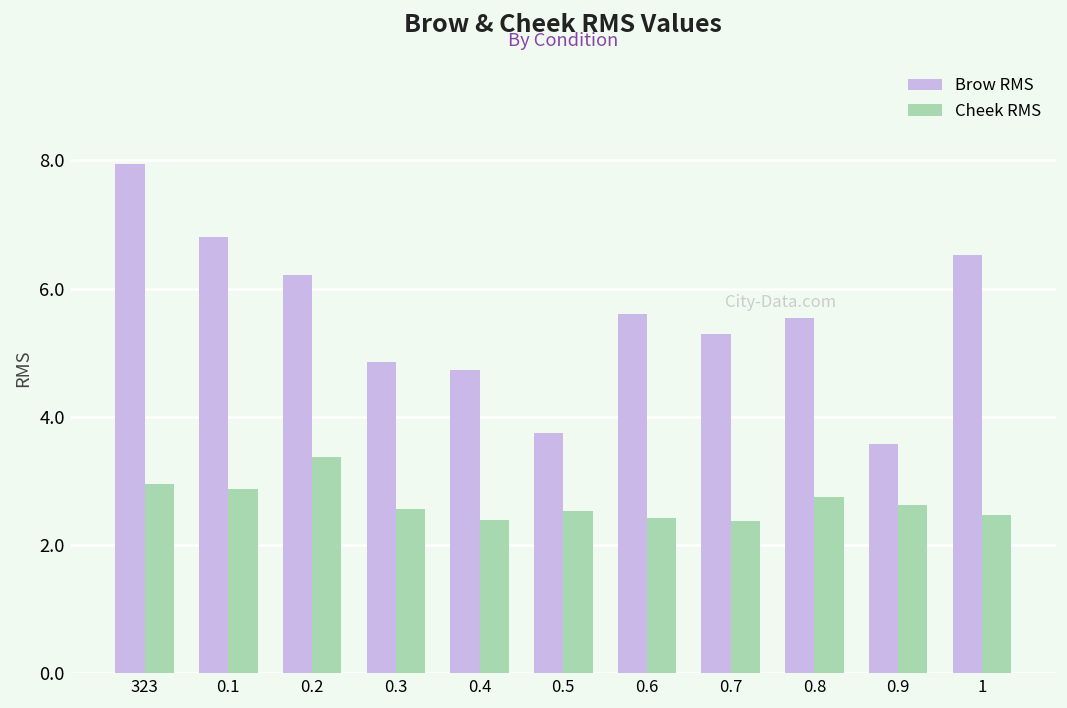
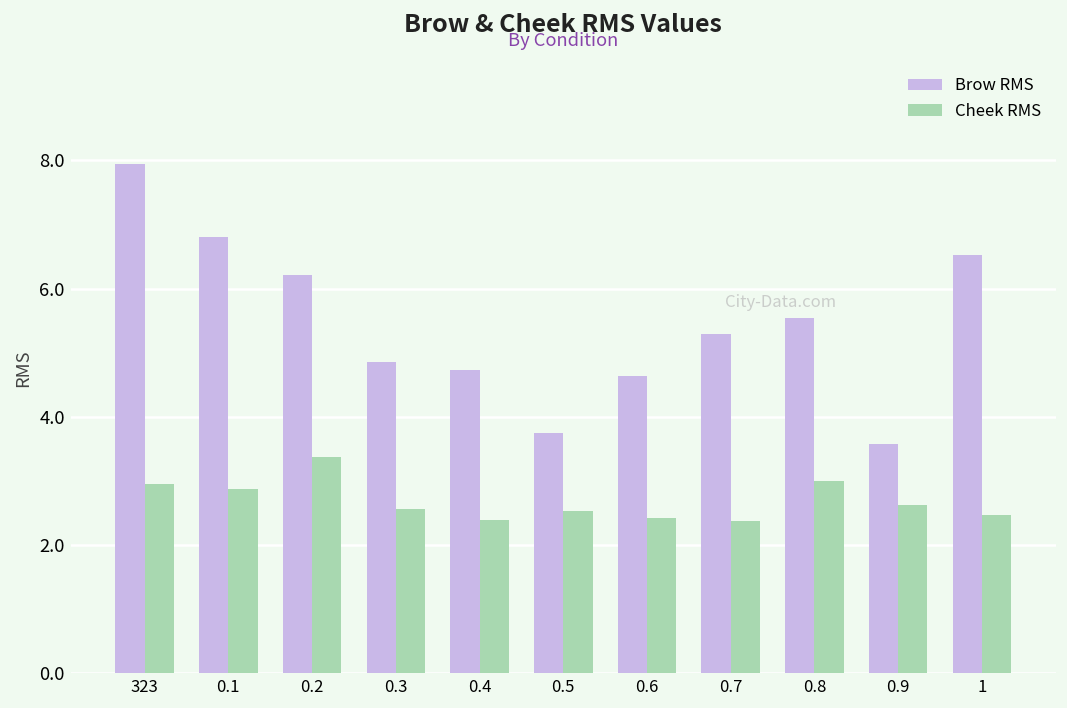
  {
    "Brow RMS": {
      "323": 7.9,
      "0.1": 6.8,
      "0.2": 6.2,
      "0.3": 4.8,
      "0.4": 4.7,
      "0.5": 3.8,
-     "0.6": 5.6,
+     "0.6": 4.6,
      "0.7": 5.3,
      "0.8": 5.5,
      "0.9": 3.6,
      "1": 6.5
    },
    "Cheek RMS": {
      "323": 3.0,
      "0.1": 2.9,
      "0.2": 3.4,
      "0.3": 2.6,
      "0.4": 2.4,
      "0.5": 2.5,
      "0.6": 2.4,
      "0.7": 2.4,
-     "0.8": 2.8,
+     "0.8": 3.0,
      "0.9": 2.6,
      "1": 2.5
    }
  }
